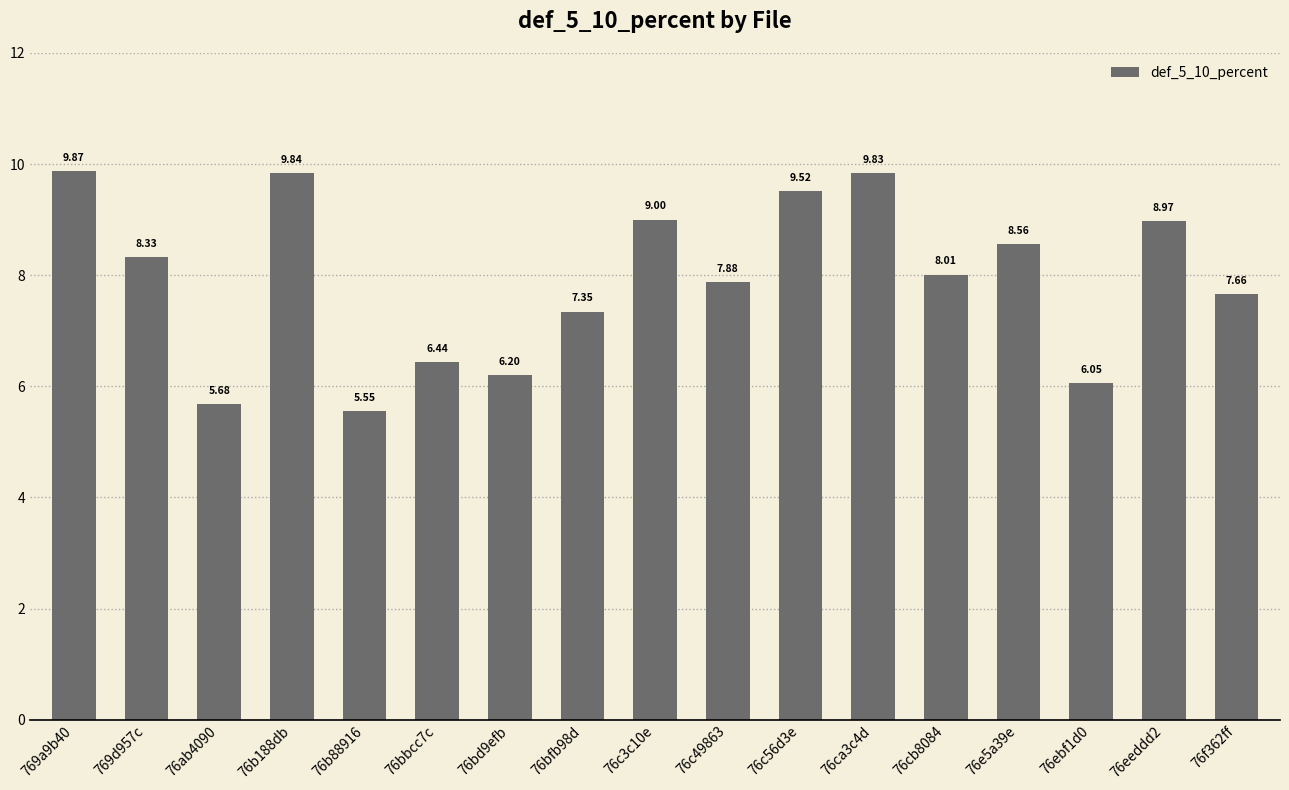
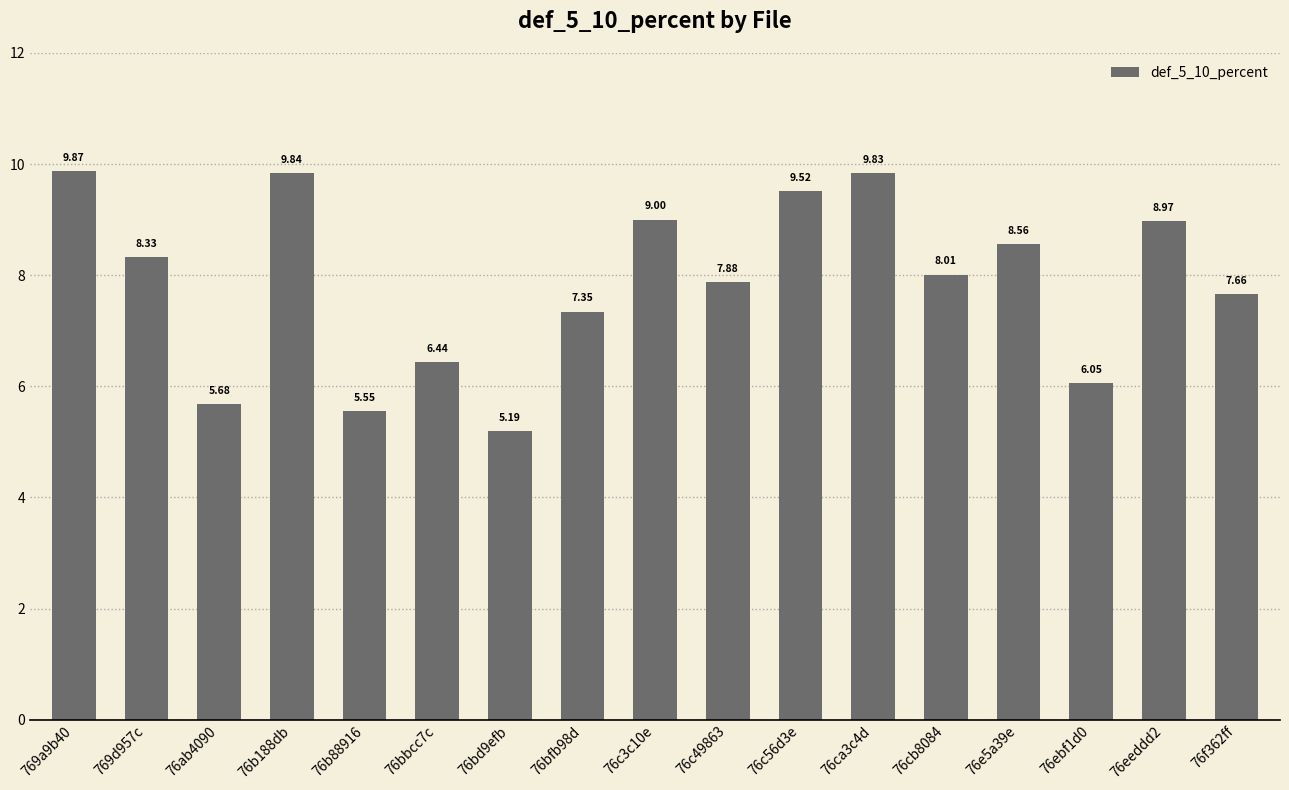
  {
    "769a9b40": 9.87,
    "769d957c": 8.33,
    "76ab4090": 5.68,
    "76b188db": 9.84,
    "76b88916": 5.55,
    "76bbcc7c": 6.44,
-   "76bd9efb": 6.20,
+   "76bd9efb": 5.19,
    "76bfb98d": 7.35,
    "76c3c10e": 9.00,
    "76c49863": 7.88,
    "76c56d3e": 9.52,
    "76ca3c4d": 9.83,
    "76cb8084": 8.01,
    "76e5a39e": 8.56,
    "76ebf1d0": 6.05,
    "76eeddd2": 8.97,
    "76f362ff": 7.66
  }
